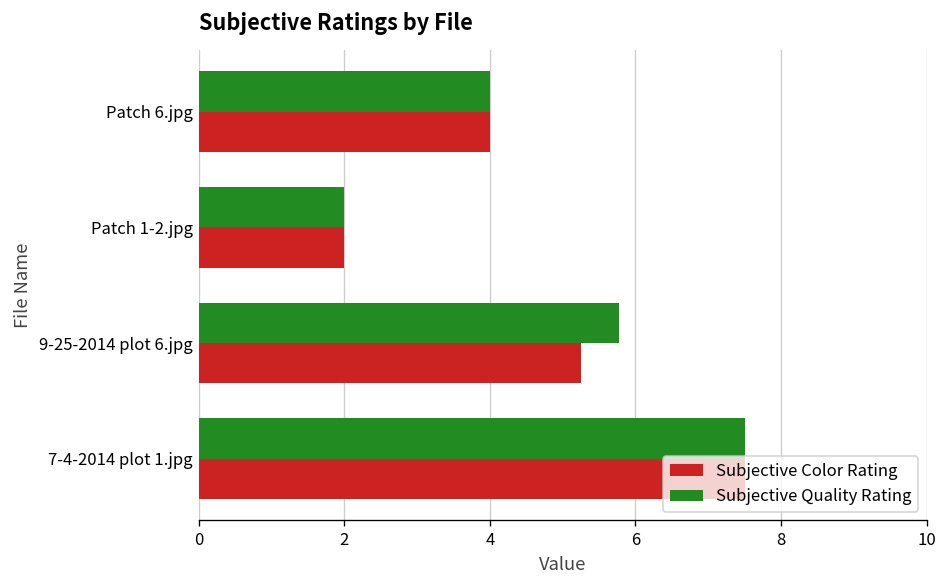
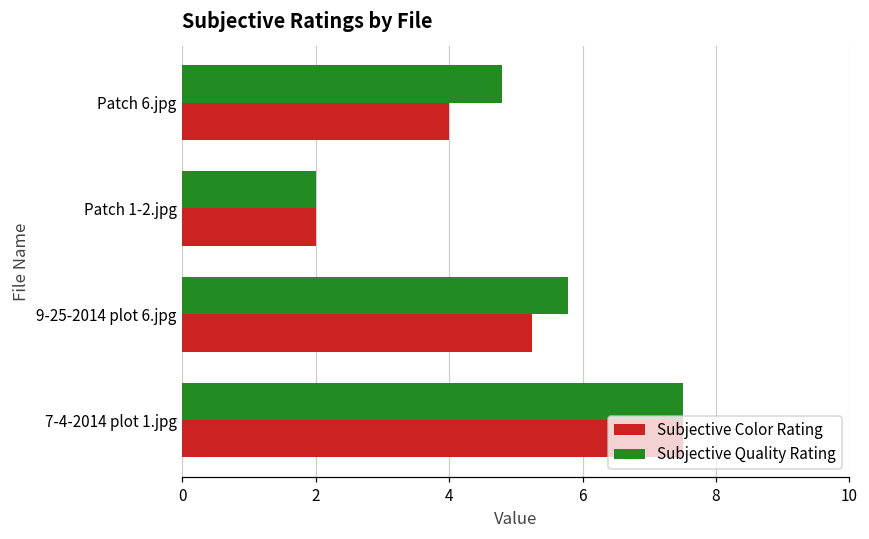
  {
    "Subjective Color Rating": {
      "Patch 6.jpg": 4.0,
      "Patch 1-2.jpg": 2.0,
      "9-25-2014 plot 6.jpg": 5.3
    },
    "Subjective Quality Rating": {
-     "Patch 6.jpg": 4.0,
+     "Patch 6.jpg": 4.8,
      "Patch 1-2.jpg": 2.0,
      "9-25-2014 plot 6.jpg": 5.8,
      "7-4-2014 plot 1.jpg": 7.5
    }
  }
